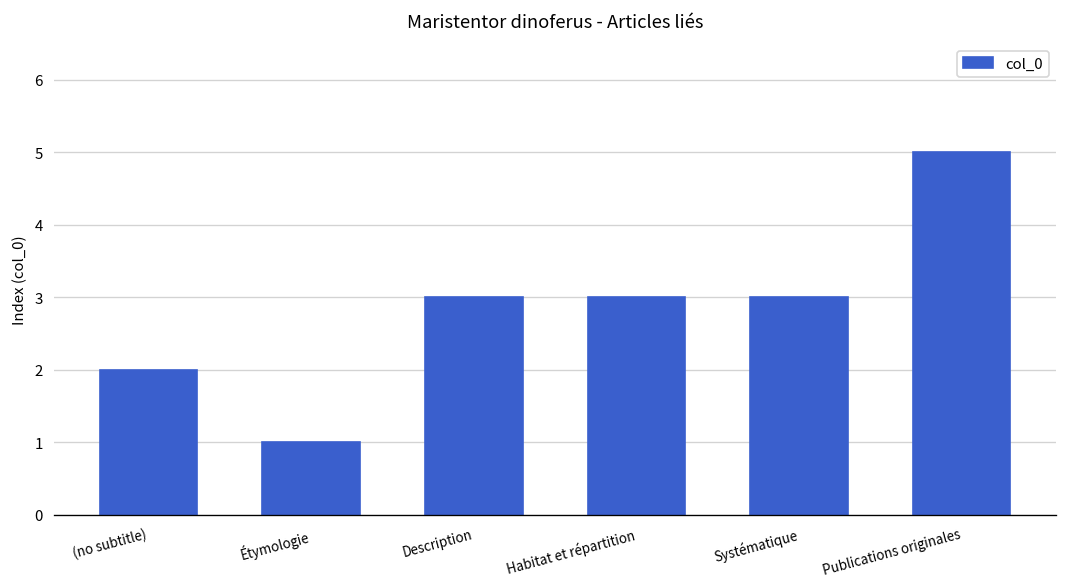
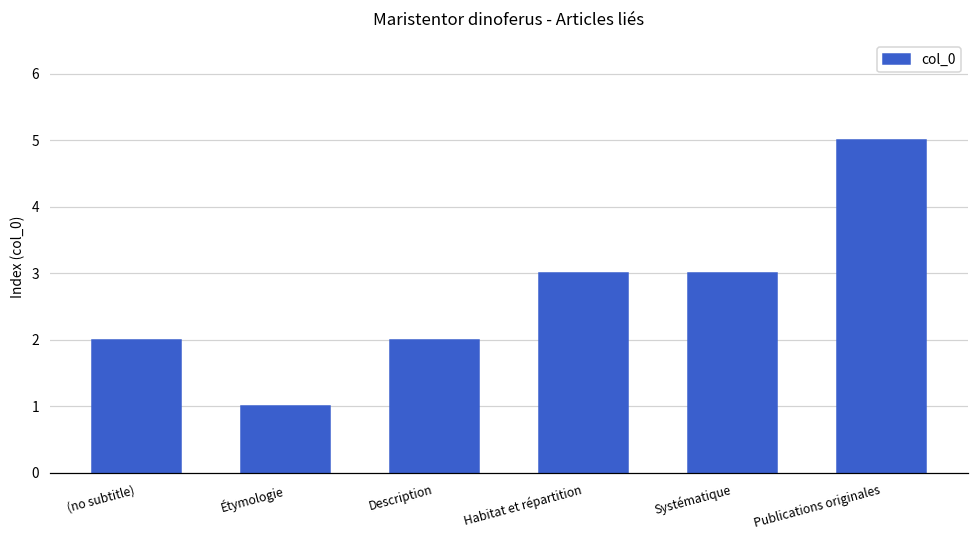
  {
    "(no subtitle)": 2,
    "Étymologie": 1,
-   "Description": 3,
+   "Description": 2,
    "Habitat et répartition": 3,
    "Systématique": 3,
    "Publications originales": 5
  }
